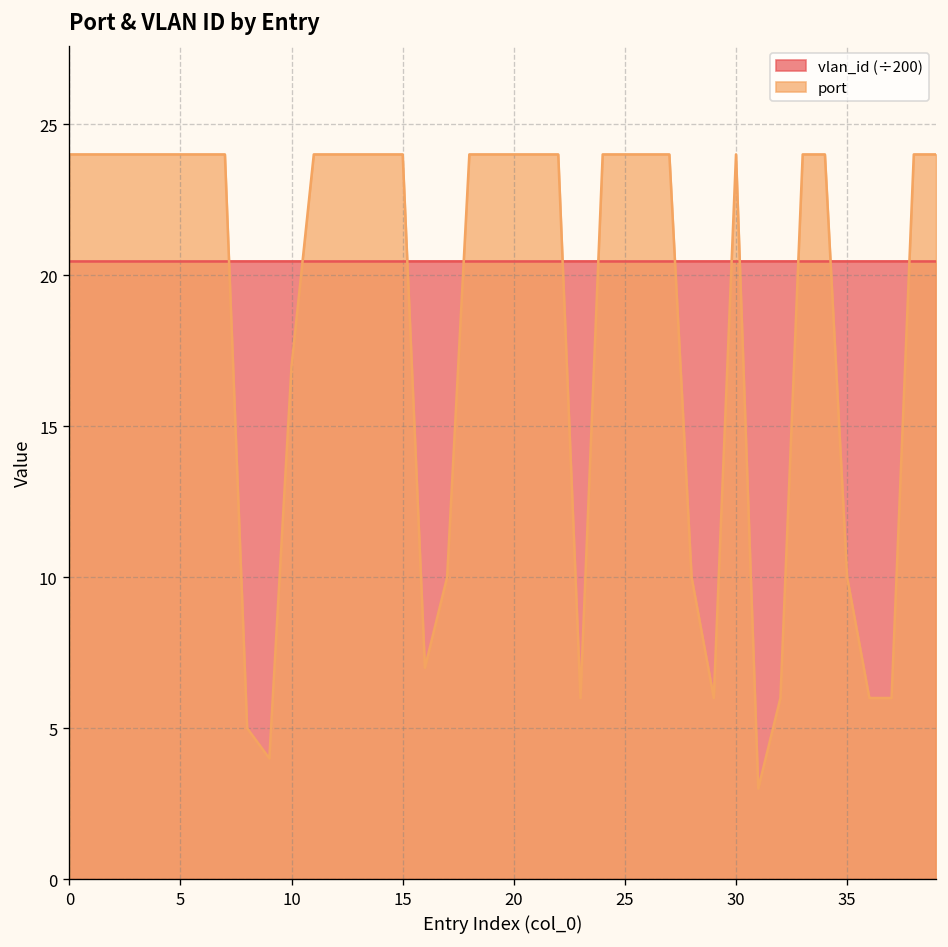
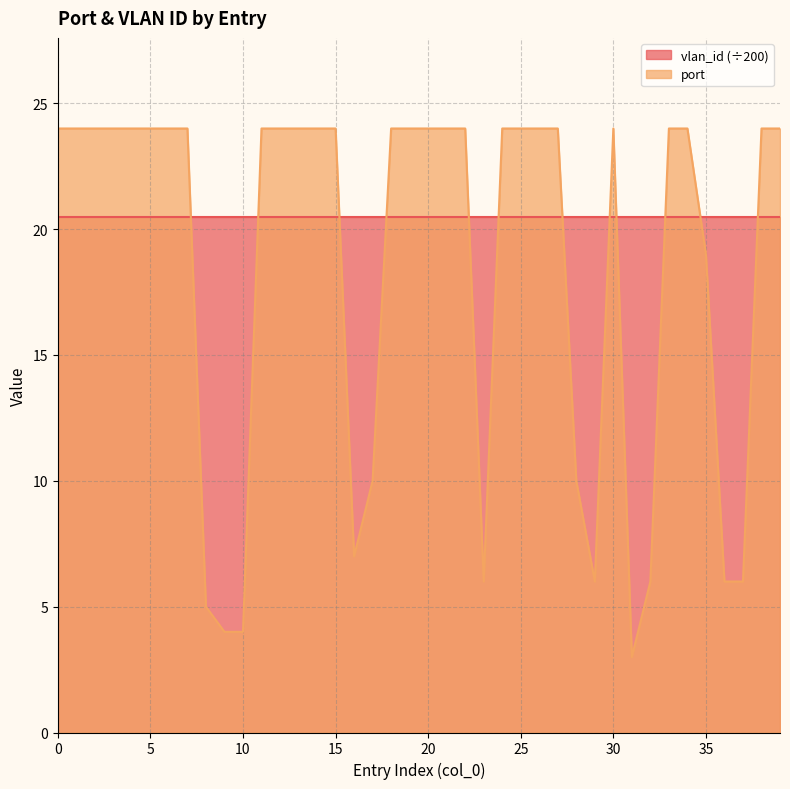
  {
    "vlan_id (÷200)": {
      "0": 20.5,
      "5": 20.5,
      "10": 20.5,
      "15": 20.5,
      "20": 20.5,
      "25": 20.5,
      "30": 20.5,
      "35": 20.5
    },
    "port": {
      "0": 24,
      "5": 24,
-     "10": 17,
+     "10": 4,
      "15": 24,
      "20": 24,
      "25": 24,
      "30": 24,
-     "35": 10
+     "35": 19
    }
  }
